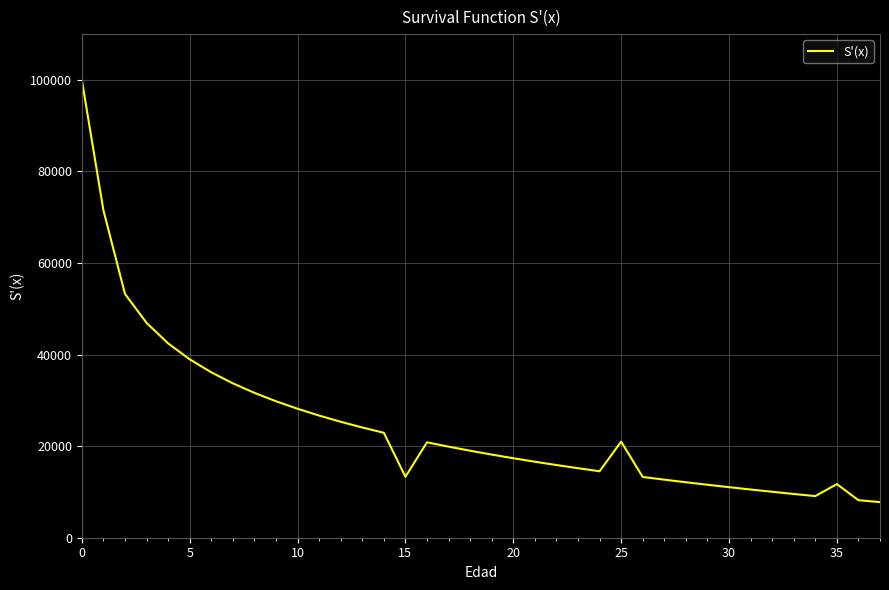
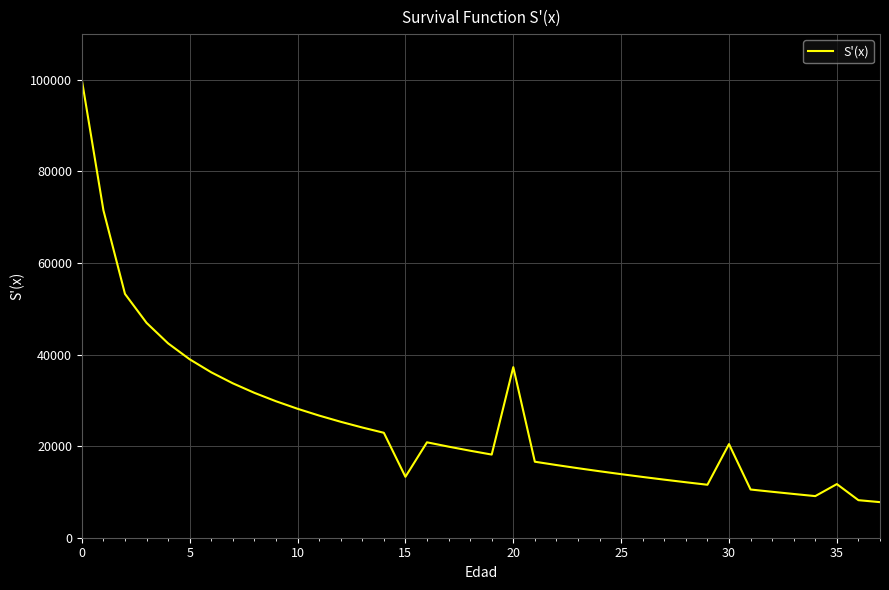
  {
    "0": 100000,
    "5": 39000,
    "10": 28000,
    "15": 13000,
-   "20": 17000,
-   "25": 21000,
-   "30": 11000,
+   "20": 37000,
+   "25": 14000,
+   "30": 20000,
    "35": 12000
  }
